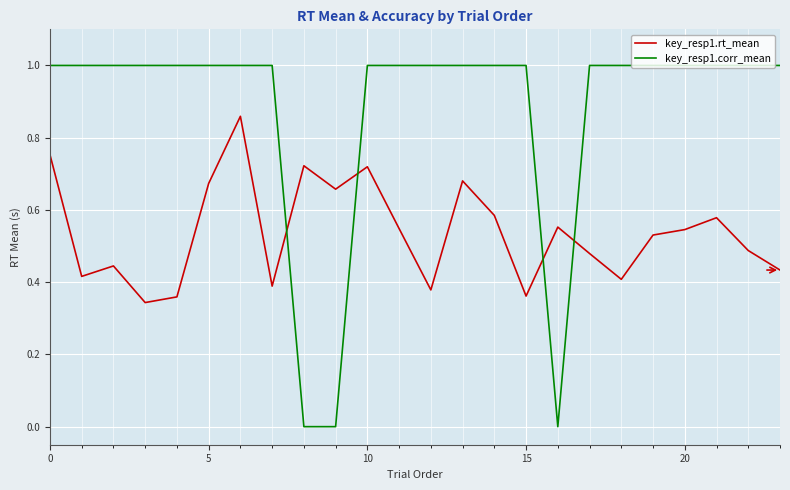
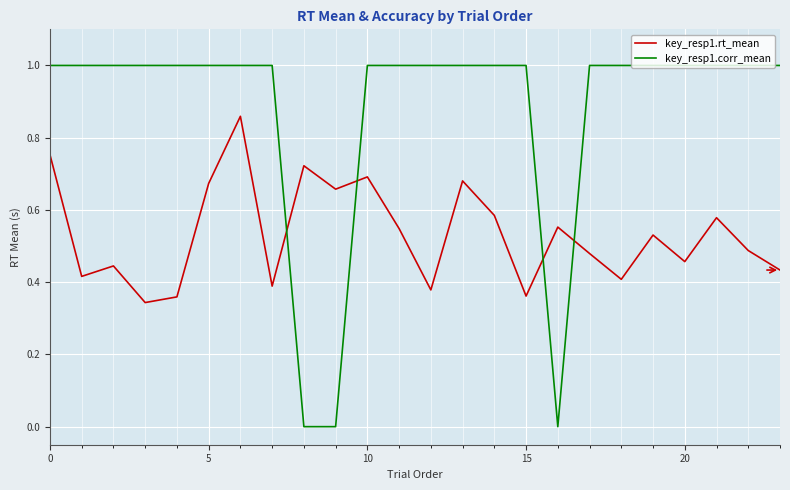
  {
    "key_resp1.rt_mean": {
      "0": 0.75,
      "5": 0.67,
-     "10": 0.72,
+     "10": 0.69,
      "15": 0.36,
-     "20": 0.55
+     "20": 0.46
    },
    "key_resp1.corr_mean": {
      "0": 1.00,
      "5": 1.00,
      "10": 1.00,
      "15": 1.00
    }
  }
